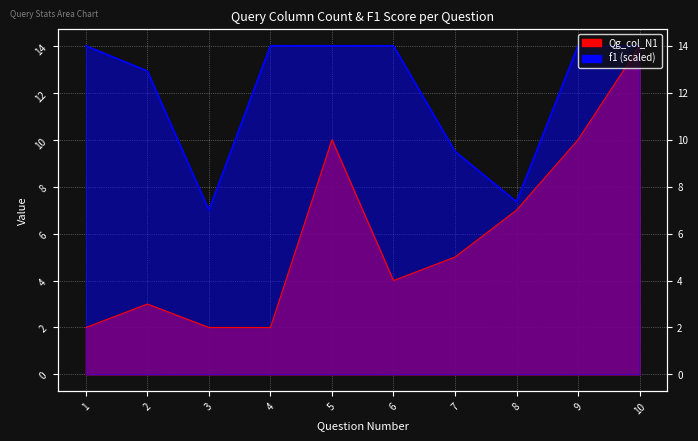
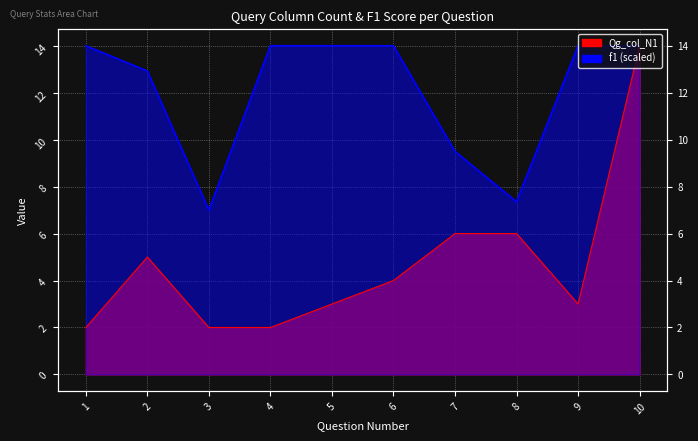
  {
    "Qg_col_N1": {
      "1": 2,
-     "2": 3,
+     "2": 5,
      "3": 2,
      "4": 2,
-     "5": 10,
+     "5": 3,
      "6": 4,
-     "7": 5,
-     "8": 7,
-     "9": 10
+     "7": 6,
+     "8": 6,
+     "9": 3
    },
    "f1 (scaled)": {
      "1": 14,
      "2": 13,
      "3": 7,
      "4": 14,
      "5": 14,
      "6": 14,
      "7": 9.5,
      "8": 7.4
    }
  }
